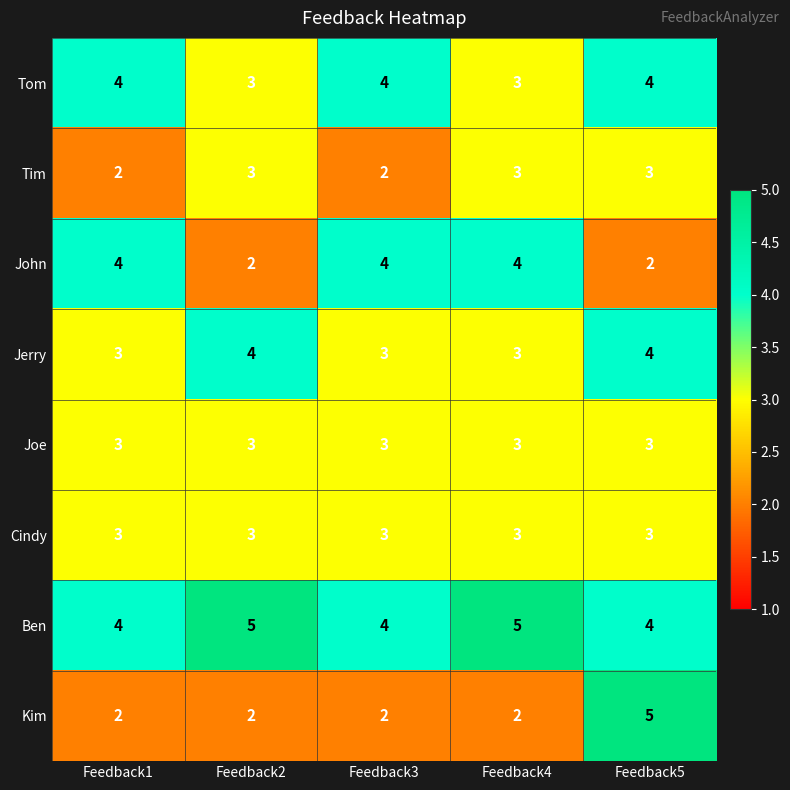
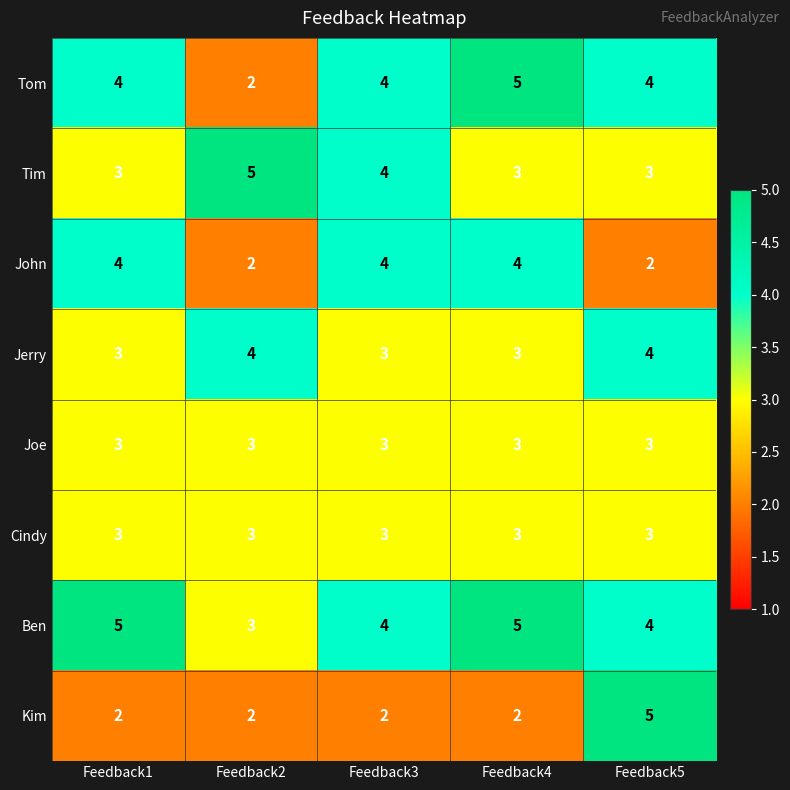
  {
    "Tom": {
      "Feedback1": 4,
-     "Feedback2": 3,
+     "Feedback2": 2,
      "Feedback3": 4,
-     "Feedback4": 3,
+     "Feedback4": 5,
      "Feedback5": 4
    },
    "Tim": {
-     "Feedback1": 2,
-     "Feedback2": 3,
-     "Feedback3": 2,
+     "Feedback1": 3,
+     "Feedback2": 5,
+     "Feedback3": 4,
      "Feedback4": 3,
      "Feedback5": 3
    },
    "John": {
      "Feedback1": 4,
      "Feedback2": 2,
      "Feedback3": 4,
      "Feedback4": 4,
      "Feedback5": 2
    },
    "Jerry": {
      "Feedback1": 3,
      "Feedback2": 4,
      "Feedback3": 3,
      "Feedback4": 3,
      "Feedback5": 4
    },
    "Joe": {
      "Feedback1": 3,
      "Feedback2": 3,
      "Feedback3": 3,
      "Feedback4": 3,
      "Feedback5": 3
    },
    "Cindy": {
      "Feedback1": 3,
      "Feedback2": 3,
      "Feedback3": 3,
      "Feedback4": 3,
      "Feedback5": 3
    },
    "Ben": {
-     "Feedback1": 4,
-     "Feedback2": 5,
+     "Feedback1": 5,
+     "Feedback2": 3,
      "Feedback3": 4,
      "Feedback4": 5,
      "Feedback5": 4
    },
    "Kim": {
      "Feedback1": 2,
      "Feedback2": 2,
      "Feedback3": 2,
      "Feedback4": 2,
      "Feedback5": 5
    }
  }
